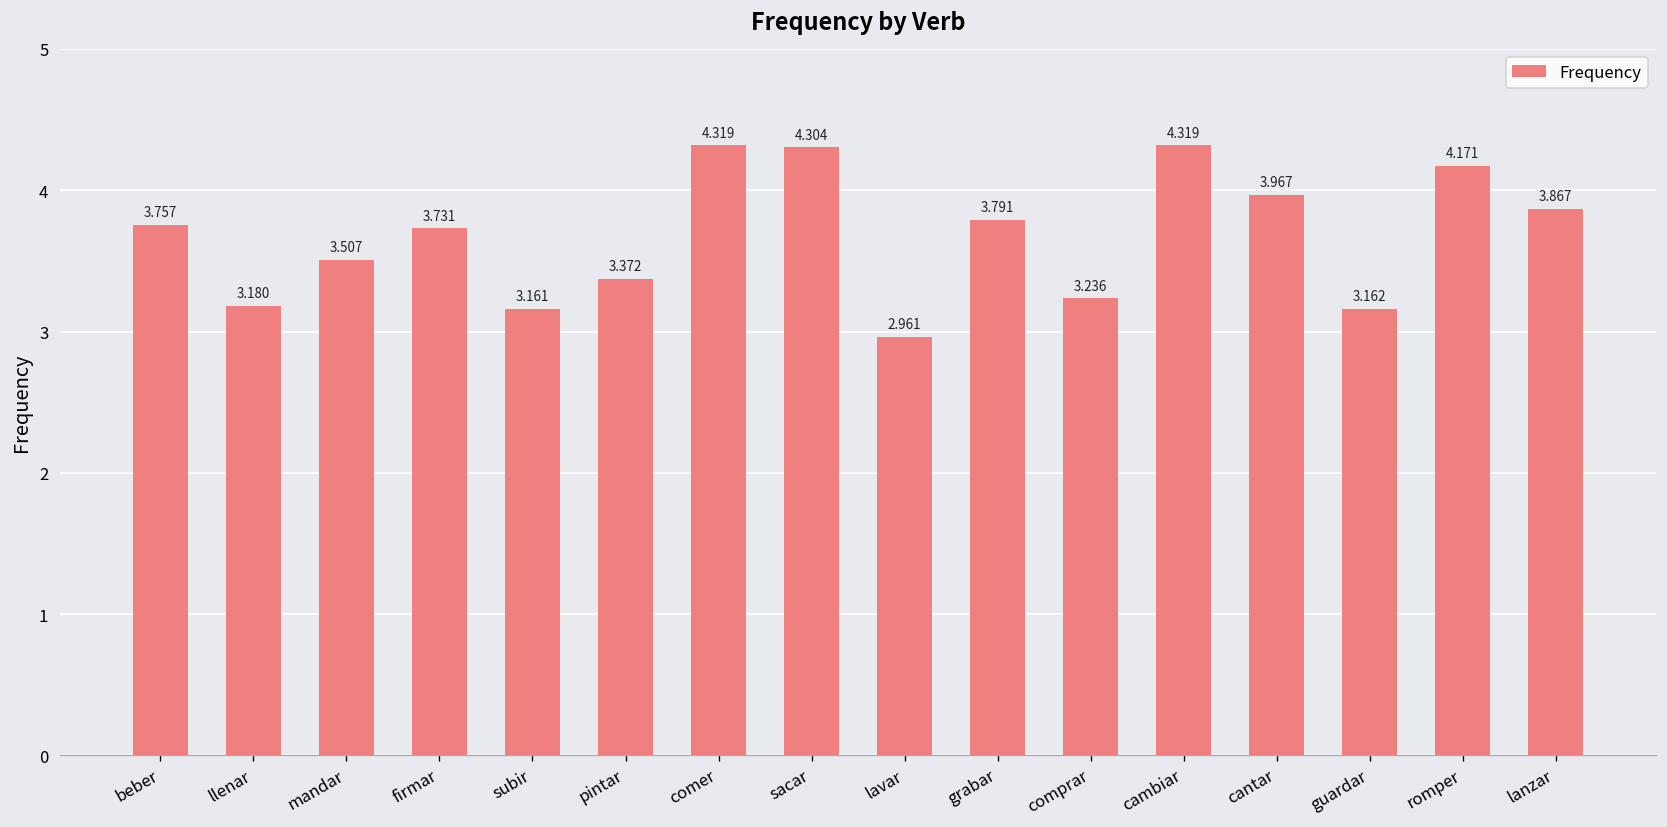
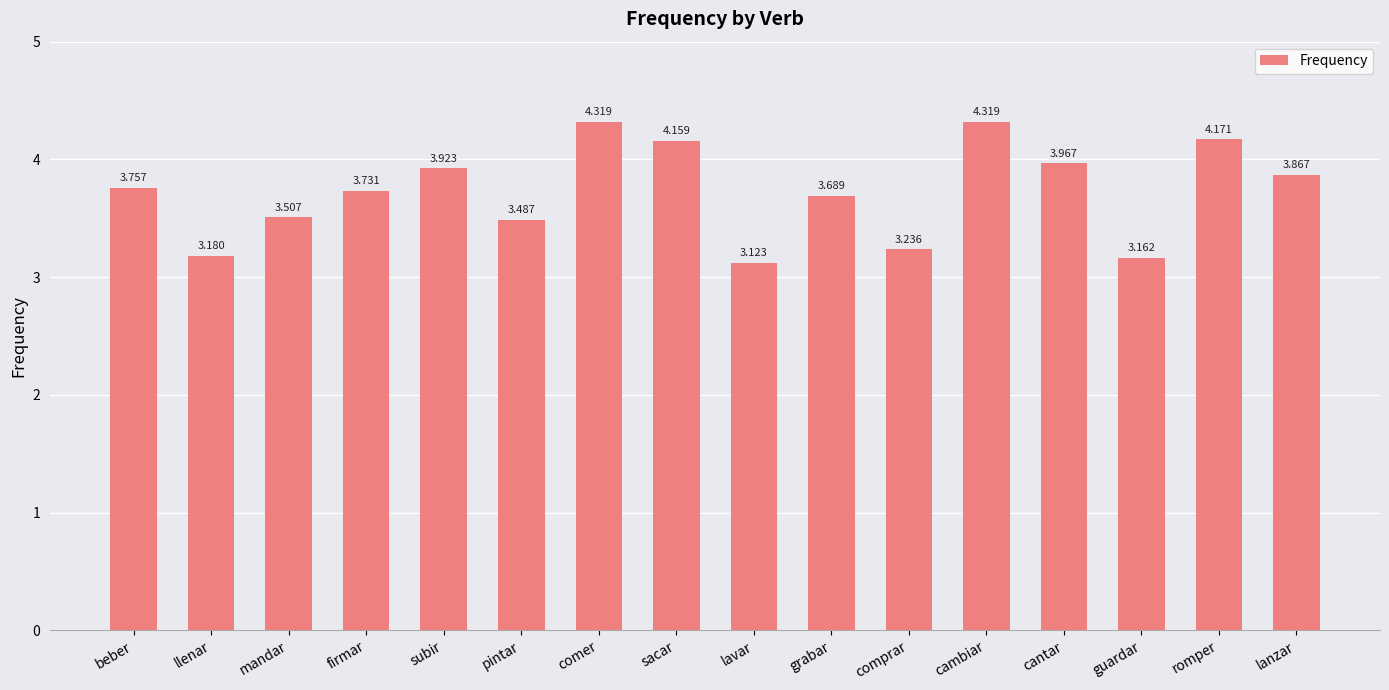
  {
    "beber": 3.757,
    "llenar": 3.180,
    "mandar": 3.507,
    "firmar": 3.731,
-   "subir": 3.161,
-   "pintar": 3.372,
+   "subir": 3.923,
+   "pintar": 3.487,
    "comer": 4.319,
-   "sacar": 4.304,
-   "lavar": 2.961,
-   "grabar": 3.791,
+   "sacar": 4.159,
+   "lavar": 3.123,
+   "grabar": 3.689,
    "comprar": 3.236,
    "cambiar": 4.319,
    "cantar": 3.967,
    "guardar": 3.162,
    "romper": 4.171,
    "lanzar": 3.867
  }
